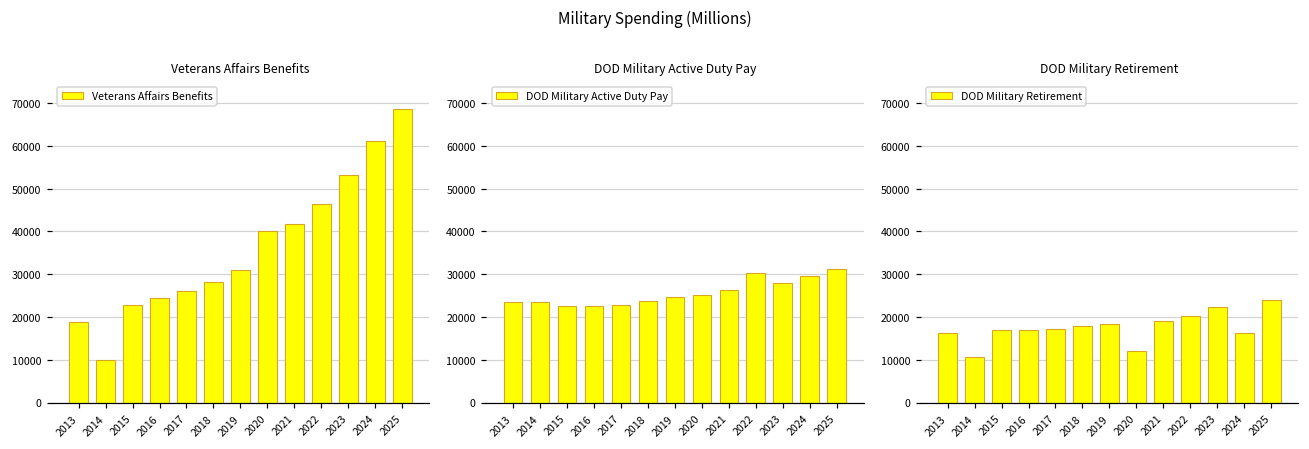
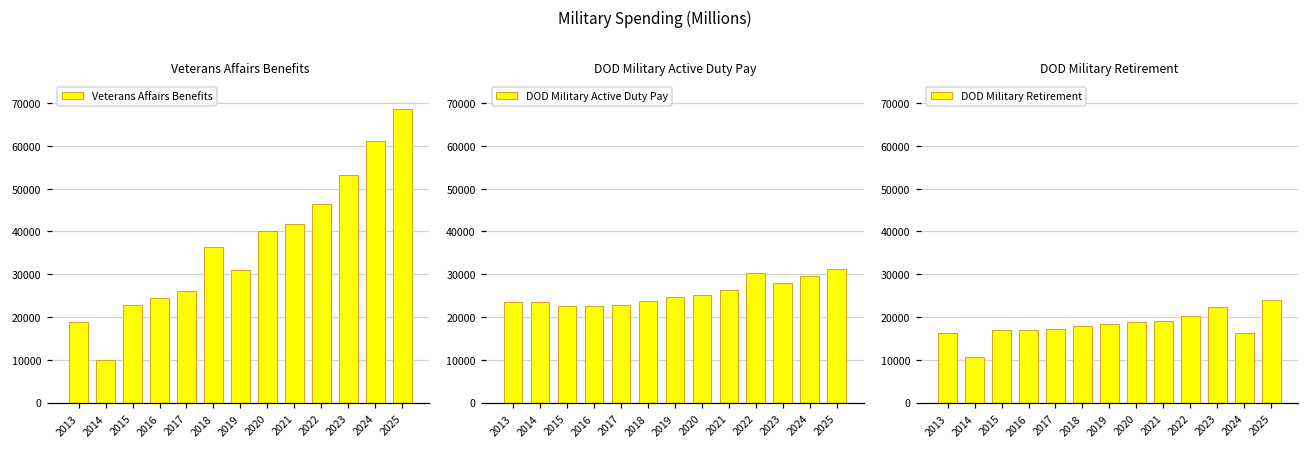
  {
    "Veterans Affairs Benefits": {
      "2013": 19000,
      "2014": 10000,
      "2015": 23000,
      "2016": 24000,
      "2017": 26000,
-     "2018": 28000,
+     "2018": 36000,
      "2019": 31000,
      "2020": 40000,
      "2021": 42000,
      "2022": 46000,
      "2023": 53000,
      "2024": 61000,
      "2025": 69000
    },
    "DOD Military Active Duty Pay": {
      "2013": 24000,
      "2014": 24000,
      "2015": 22000,
      "2016": 23000,
      "2017": 23000,
      "2018": 24000,
      "2019": 25000,
      "2020": 25000,
      "2021": 26000,
      "2022": 30000,
      "2023": 28000,
      "2024": 30000,
      "2025": 31000
    },
    "DOD Military Retirement": {
      "2013": 16000,
      "2014": 11000,
      "2015": 17000,
      "2016": 17000,
      "2017": 17000,
      "2018": 18000,
      "2019": 18000,
-     "2020": 12000,
+     "2020": 19000,
      "2021": 19000,
      "2022": 20000,
      "2023": 22000,
      "2024": 16000,
      "2025": 24000
    }
  }
